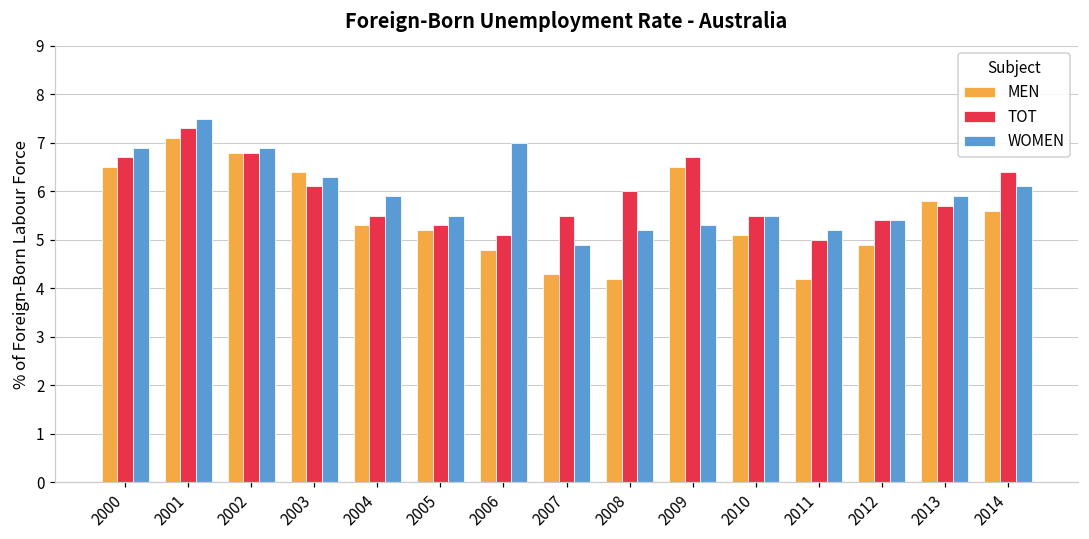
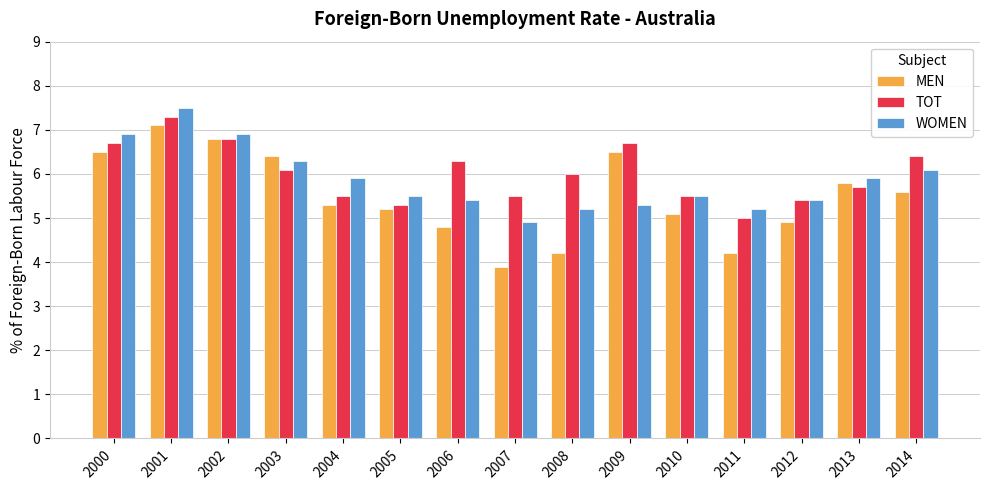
  {
    "MEN": {
      "2000": 6.5,
      "2001": 7.1,
      "2002": 6.8,
      "2003": 6.4,
      "2004": 5.3,
      "2005": 5.2,
      "2006": 4.8,
-     "2007": 4.3,
+     "2007": 3.9,
      "2008": 4.2,
      "2009": 6.5,
      "2010": 5.1,
      "2011": 4.2,
      "2012": 4.9,
      "2013": 5.8,
      "2014": 5.6
    },
    "TOT": {
      "2000": 6.7,
      "2001": 7.3,
      "2002": 6.8,
      "2003": 6.1,
      "2004": 5.5,
      "2005": 5.3,
-     "2006": 5.1,
+     "2006": 6.3,
      "2007": 5.5,
      "2008": 6.0,
      "2009": 6.7,
      "2010": 5.5,
      "2011": 5.0,
      "2012": 5.4,
      "2013": 5.7,
      "2014": 6.4
    },
    "WOMEN": {
      "2000": 6.9,
      "2001": 7.5,
      "2002": 6.9,
      "2003": 6.3,
      "2004": 5.9,
      "2005": 5.5,
-     "2006": 7.0,
+     "2006": 5.4,
      "2007": 4.9,
      "2008": 5.2,
      "2009": 5.3,
      "2010": 5.5,
      "2011": 5.2,
      "2012": 5.4,
      "2013": 5.9,
      "2014": 6.1
    }
  }
